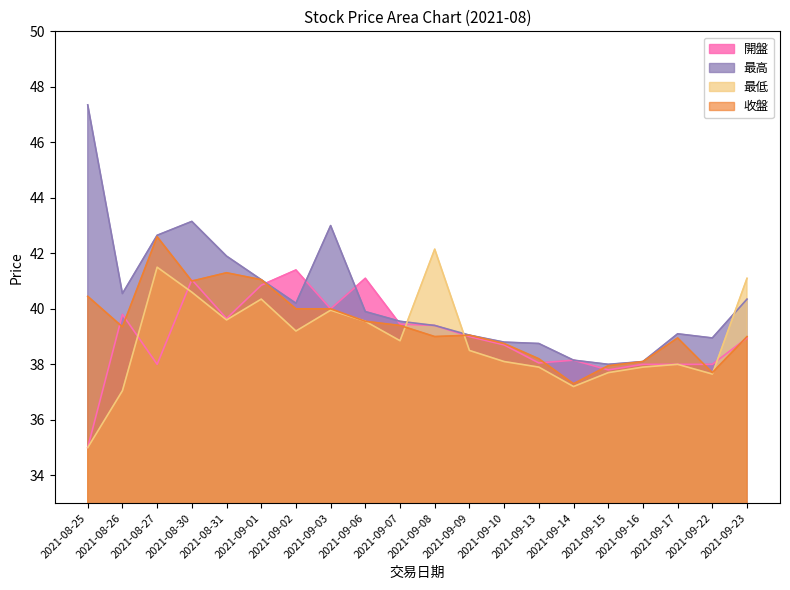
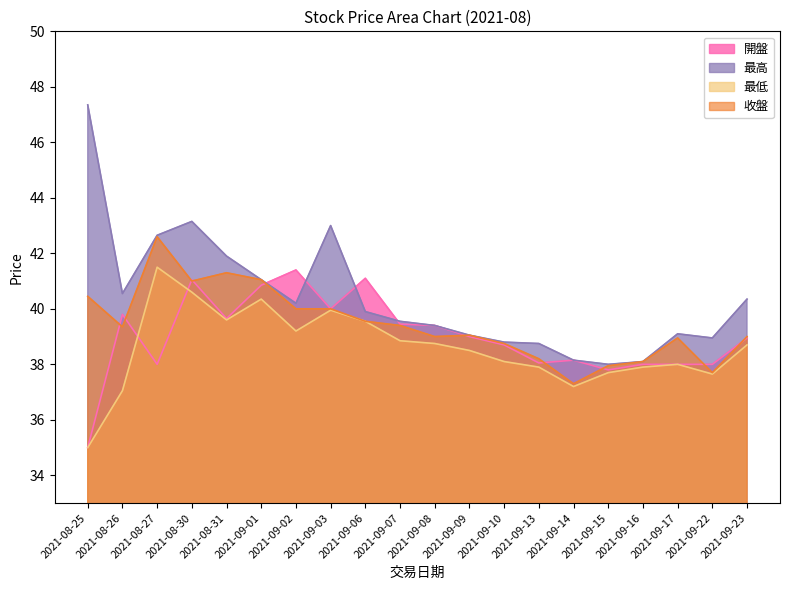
  {
    "開盤": {
      "2021-08-26": 39.8,
      "2021-08-27": 38.0,
      "2021-09-01": 40.9,
      "2021-09-02": 41.4,
      "2021-09-06": 41.1,
      "2021-09-13": 38.1,
      "2021-09-15": 37.8,
      "2021-09-16": 38.0,
      "2021-09-22": 38.0
    },
    "最高": {
      "2021-08-25": 47.4,
      "2021-08-26": 40.6,
      "2021-08-30": 43.2,
      "2021-08-31": 41.9,
      "2021-09-02": 40.2,
      "2021-09-03": 43.0,
      "2021-09-06": 39.9,
      "2021-09-07": 39.6,
      "2021-09-13": 38.8,
      "2021-09-17": 39.1,
      "2021-09-22": 39.0,
      "2021-09-23": 40.4
    },
    "最低": {
      "2021-08-26": 37.1,
      "2021-08-27": 41.5,
      "2021-08-30": 40.6,
      "2021-09-01": 40.4,
      "2021-09-02": 39.2,
      "2021-09-07": 38.9,
-     "2021-09-08": 42.2,
+     "2021-09-08": 38.8,
      "2021-09-09": 38.5,
      "2021-09-10": 38.1,
      "2021-09-13": 37.9,
      "2021-09-14": 37.2,
      "2021-09-15": 37.7,
      "2021-09-16": 37.9,
-     "2021-09-23": 41.1
+     "2021-09-23": 38.7
    },
    "收盤": {
      "2021-08-25": 40.5,
      "2021-08-26": 39.4,
      "2021-08-31": 41.3,
      "2021-09-02": 40.0,
      "2021-09-08": 39.0,
      "2021-09-13": 38.2,
      "2021-09-14": 37.3,
      "2021-09-17": 39.0
    }
  }
